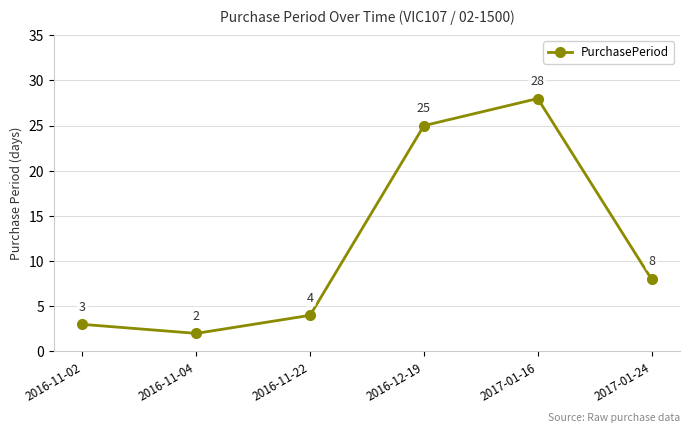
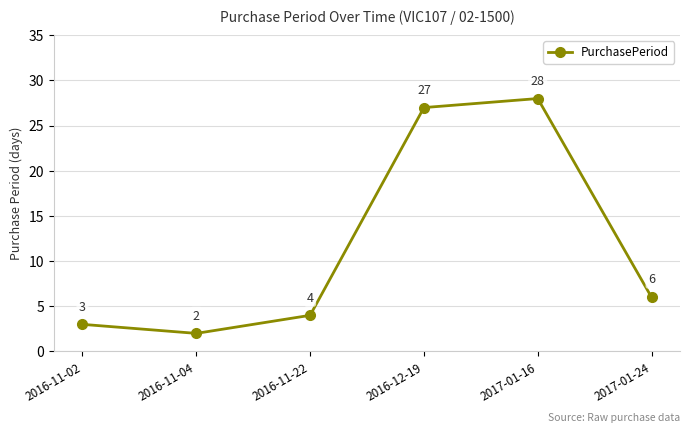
  {
-   "2016-12-19": 25,
-   "2017-01-24": 8
+   "2016-12-19": 27,
+   "2017-01-24": 6
  }
